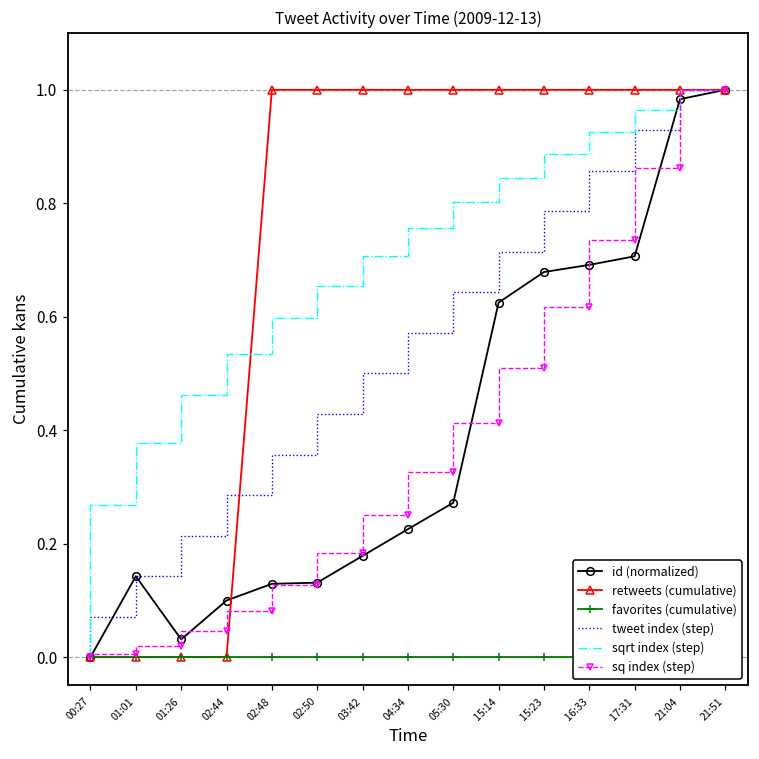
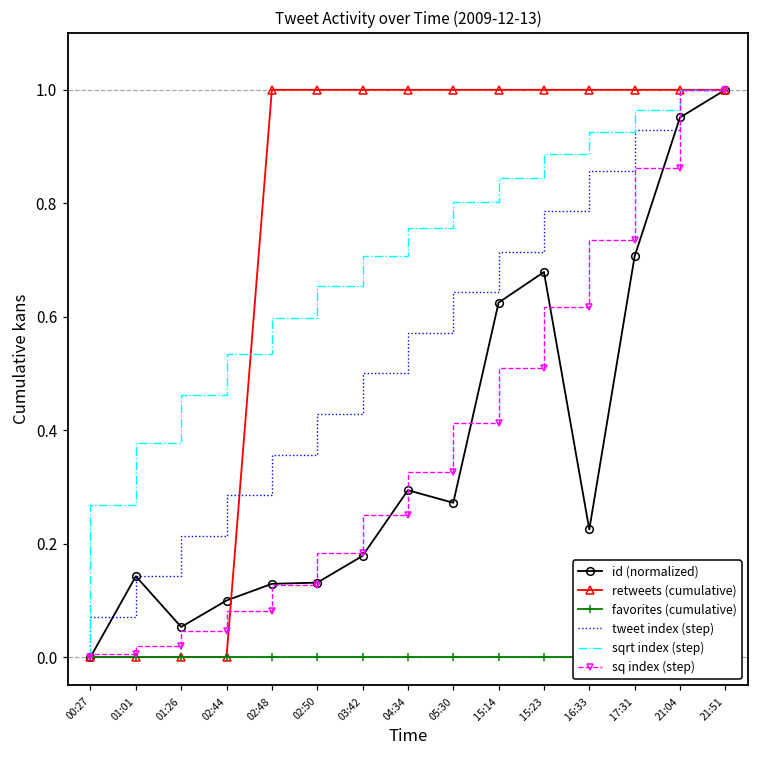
  {
    "id (normalized)": {
      "01:01": 0.14,
-     "01:26": 0.03,
+     "01:26": 0.05,
      "02:44": 0.10,
      "02:48": 0.13,
      "03:42": 0.18,
-     "04:34": 0.23,
+     "04:34": 0.29,
      "05:30": 0.27,
      "15:14": 0.62,
      "15:23": 0.68,
-     "16:33": 0.69,
+     "16:33": 0.23,
      "17:31": 0.71,
-     "21:04": 0.98
+     "21:04": 0.95
    },
    "retweets (cumulative)": {
      "02:48": 1.00,
      "02:50": 1.00,
      "03:42": 1.00,
      "04:34": 1.00,
      "05:30": 1.00,
      "15:14": 1.00,
      "15:23": 1.00,
      "16:33": 1.00,
      "17:31": 1.00,
      "21:04": 1.00
    },
    "favorites (cumulative)": {
      "02:48": 0.00,
      "02:50": 0.00,
      "03:42": 0.00,
      "04:34": 0.00,
      "05:30": 0.00,
      "15:14": 0.00,
      "15:23": 0.00
    },
    "tweet index (step)": {
      "01:01": 0.07,
      "01:26": 0.14,
      "02:44": 0.21,
      "02:48": 0.29,
      "02:50": 0.36,
      "03:42": 0.43,
      "04:34": 0.50,
      "05:30": 0.57,
      "15:14": 0.64,
      "15:23": 0.71,
      "16:33": 0.79,
      "17:31": 0.86,
      "21:04": 0.93
    },
    "sqrt index (step)": {
      "01:01": 0.27,
      "01:26": 0.38,
      "02:44": 0.46,
      "02:48": 0.53,
      "02:50": 0.60,
      "03:42": 0.65,
      "04:34": 0.71,
      "05:30": 0.76,
      "15:14": 0.80,
      "15:23": 0.85,
      "16:33": 0.89,
      "17:31": 0.93,
      "21:04": 0.96
    },
    "sq index (step)": {
      "01:01": 0.01,
      "01:26": 0.02,
      "02:44": 0.05,
      "02:48": 0.08,
      "03:42": 0.18,
      "04:34": 0.25,
      "05:30": 0.33,
      "15:14": 0.41,
      "15:23": 0.51,
      "16:33": 0.62,
      "17:31": 0.73,
      "21:04": 0.86
    }
  }
